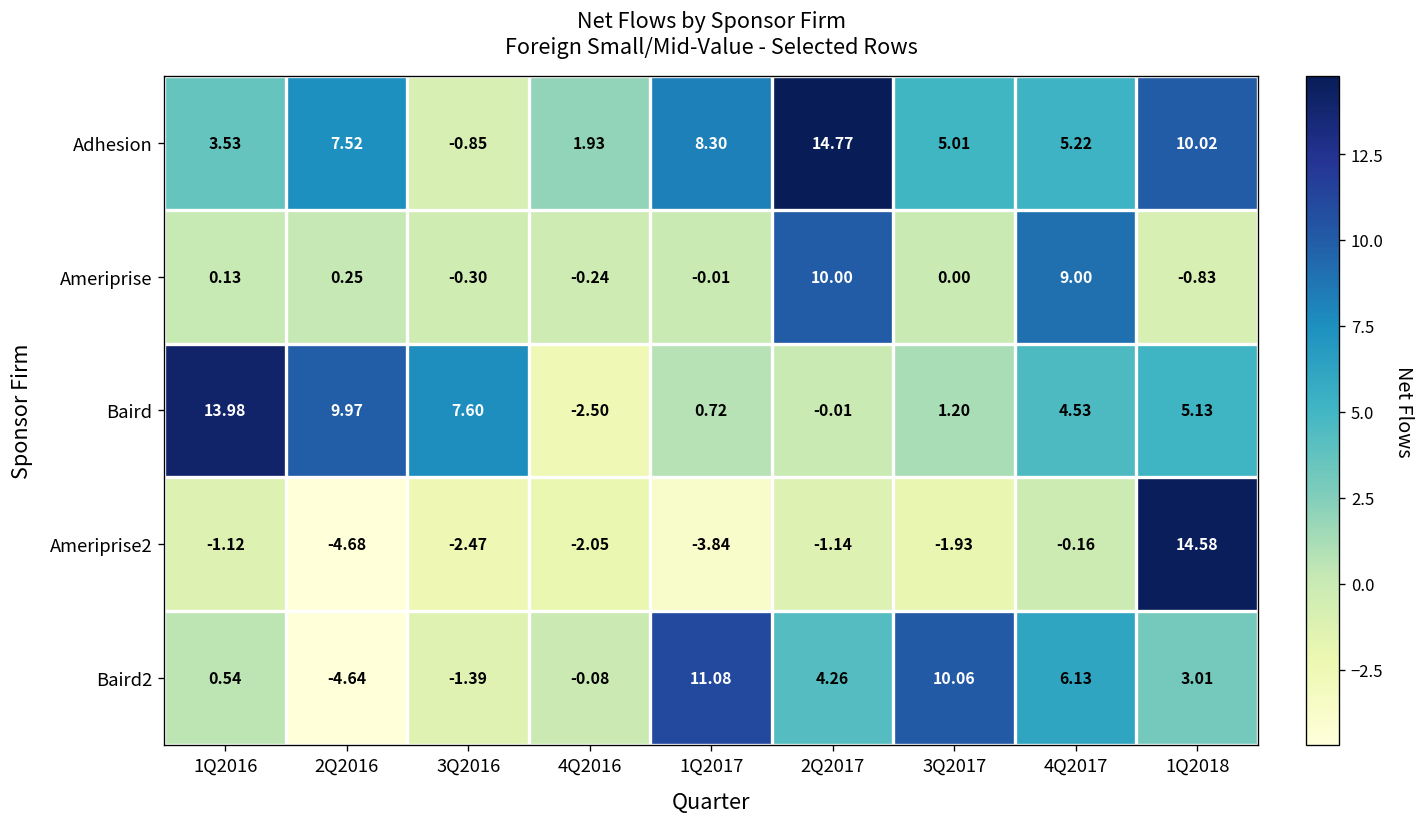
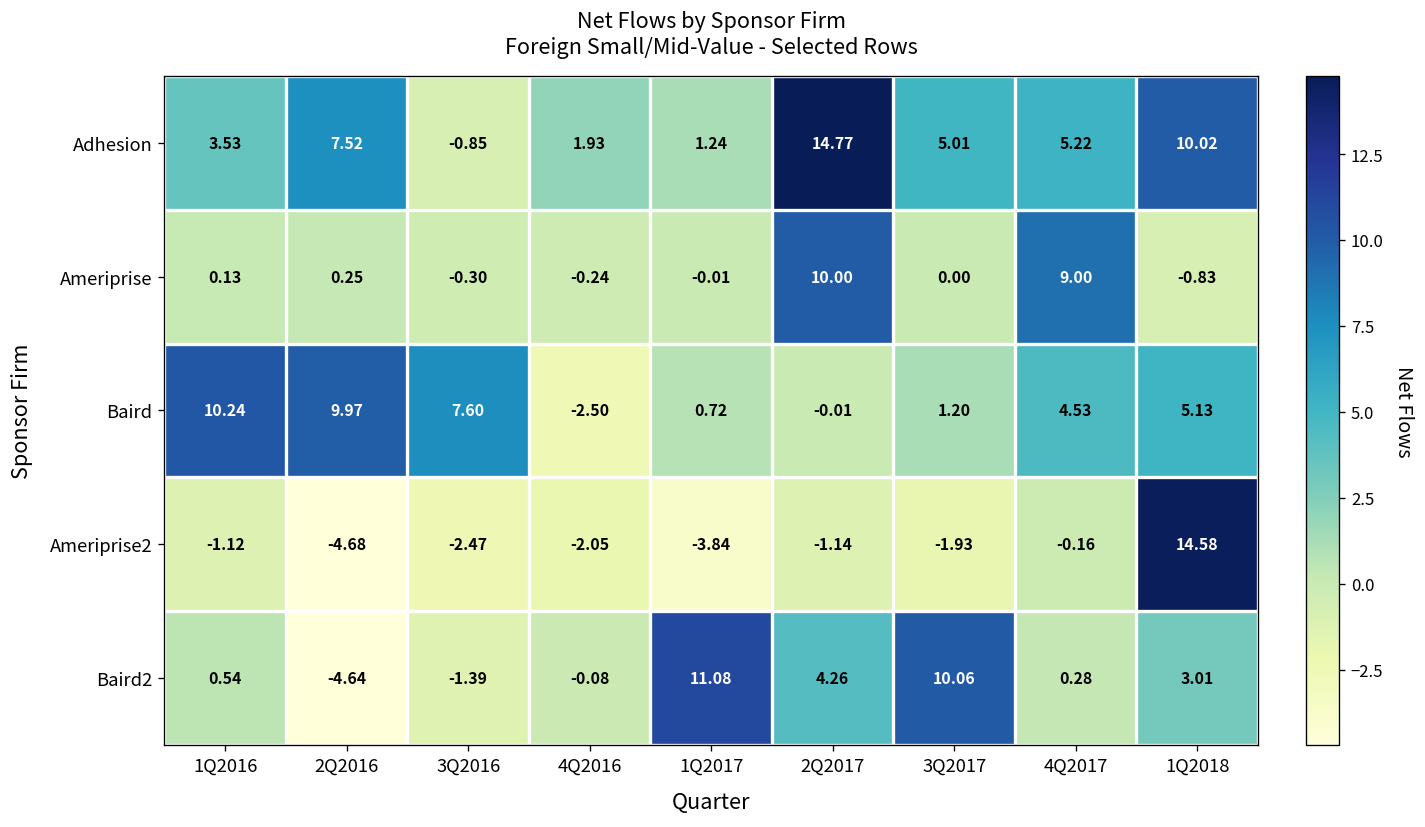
  {
    "Adhesion": {
      "1Q2016": 3.53,
      "2Q2016": 7.52,
      "3Q2016": -0.85,
      "4Q2016": 1.93,
-     "1Q2017": 8.30,
+     "1Q2017": 1.24,
      "2Q2017": 14.77,
      "3Q2017": 5.01,
      "4Q2017": 5.22,
      "1Q2018": 10.02
    },
    "Ameriprise": {
      "1Q2016": 0.13,
      "2Q2016": 0.25,
      "3Q2016": -0.30,
      "4Q2016": -0.24,
      "1Q2017": -0.01,
      "2Q2017": 10.00,
      "3Q2017": 0.00,
      "4Q2017": 9.00,
      "1Q2018": -0.83
    },
    "Baird": {
-     "1Q2016": 13.98,
+     "1Q2016": 10.24,
      "2Q2016": 9.97,
      "3Q2016": 7.60,
      "4Q2016": -2.50,
      "1Q2017": 0.72,
      "2Q2017": -0.01,
      "3Q2017": 1.20,
      "4Q2017": 4.53,
      "1Q2018": 5.13
    },
    "Ameriprise2": {
      "1Q2016": -1.12,
      "2Q2016": -4.68,
      "3Q2016": -2.47,
      "4Q2016": -2.05,
      "1Q2017": -3.84,
      "2Q2017": -1.14,
      "3Q2017": -1.93,
      "4Q2017": -0.16,
      "1Q2018": 14.58
    },
    "Baird2": {
      "1Q2016": 0.54,
      "2Q2016": -4.64,
      "3Q2016": -1.39,
      "4Q2016": -0.08,
      "1Q2017": 11.08,
      "2Q2017": 4.26,
      "3Q2017": 10.06,
-     "4Q2017": 6.13,
+     "4Q2017": 0.28,
      "1Q2018": 3.01
    }
  }
